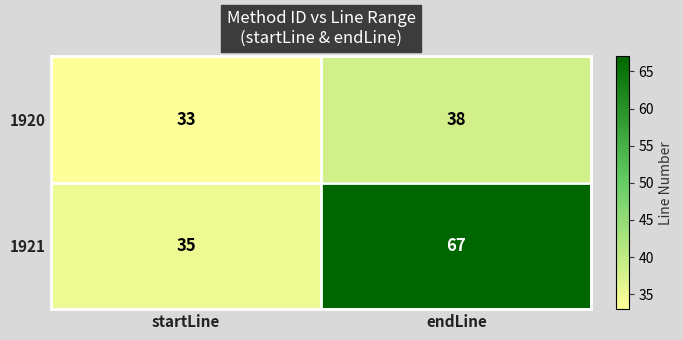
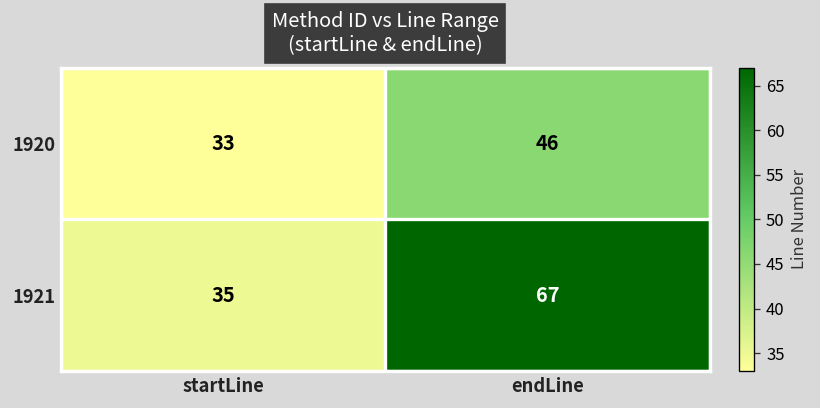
  {
    "1920": {
      "startLine": 33,
-     "endLine": 38
+     "endLine": 46
    },
    "1921": {
      "startLine": 35,
      "endLine": 67
    }
  }
